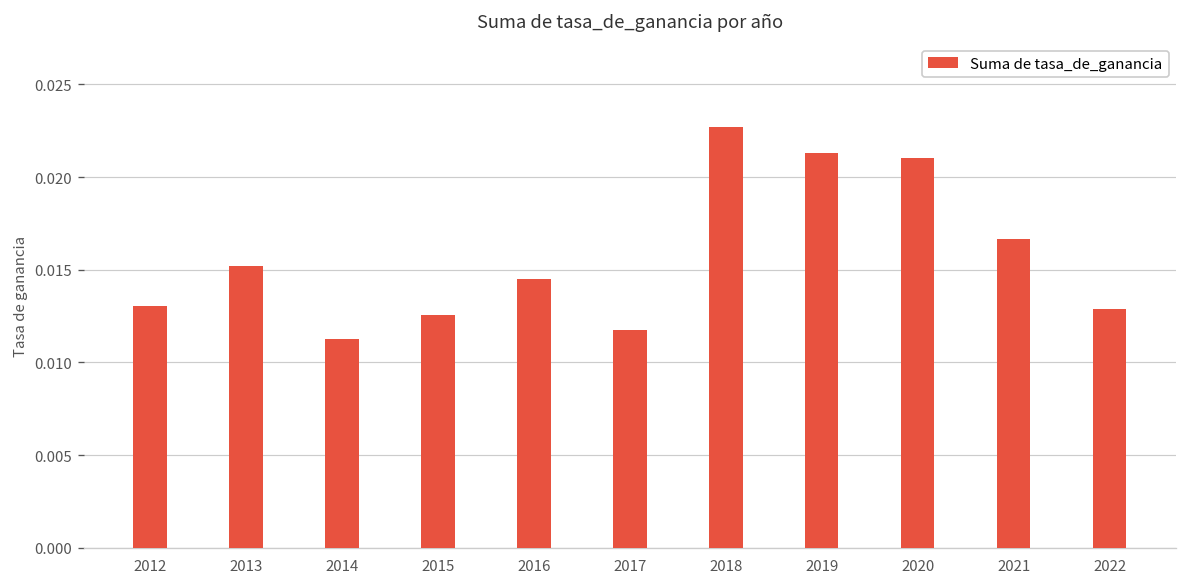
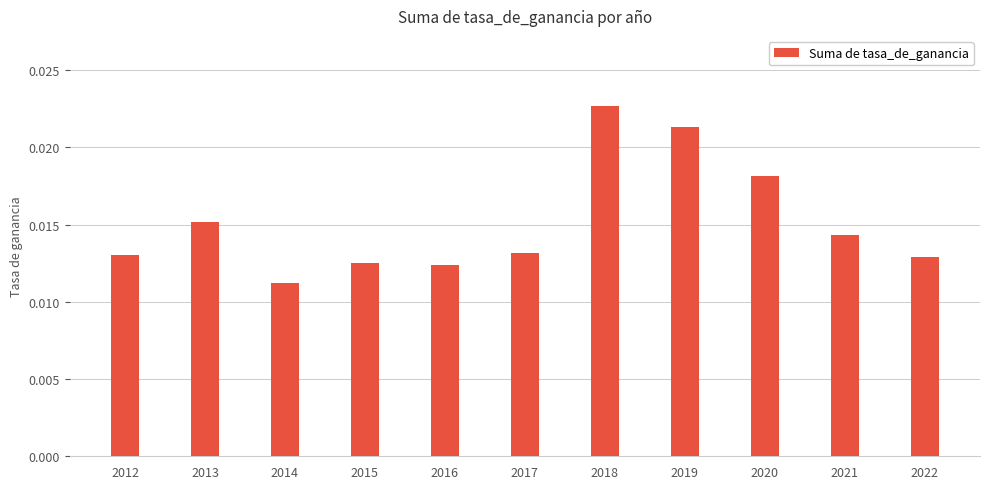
  {
    "2012": 0.0130,
    "2013": 0.0152,
    "2014": 0.0112,
    "2015": 0.0125,
-   "2016": 0.0145,
-   "2017": 0.0117,
+   "2016": 0.0124,
+   "2017": 0.0132,
    "2018": 0.0227,
    "2019": 0.0213,
-   "2020": 0.0210,
-   "2021": 0.0166,
+   "2020": 0.0182,
+   "2021": 0.0143,
    "2022": 0.0129
  }
